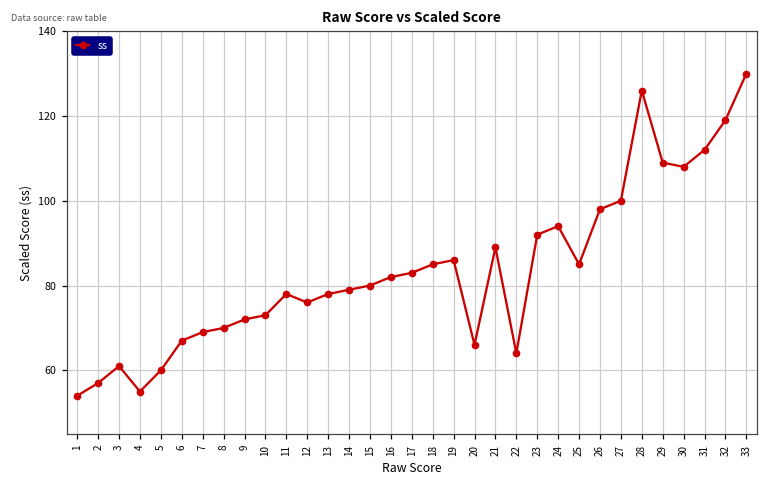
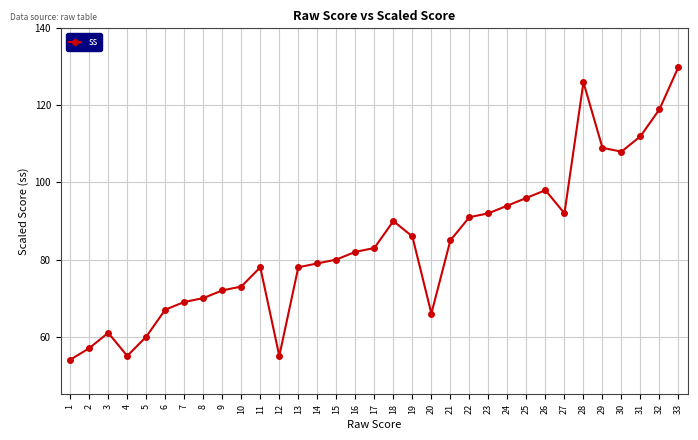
  {
    "1": 54,
    "2": 57,
    "3": 61,
    "4": 55,
    "5": 60,
    "6": 67,
    "7": 69,
    "8": 70,
    "9": 72,
    "10": 73,
    "11": 78,
-   "12": 76,
+   "12": 55,
    "13": 78,
    "14": 79,
    "15": 80,
    "16": 82,
    "17": 83,
-   "18": 85,
+   "18": 90,
    "19": 86,
    "20": 66,
-   "21": 89,
-   "22": 64,
+   "21": 85,
+   "22": 91,
    "23": 92,
    "24": 94,
-   "25": 85,
+   "25": 96,
    "26": 98,
-   "27": 100,
+   "27": 92,
    "28": 126,
    "29": 109,
    "30": 108,
    "31": 112,
    "32": 119,
    "33": 130
  }
